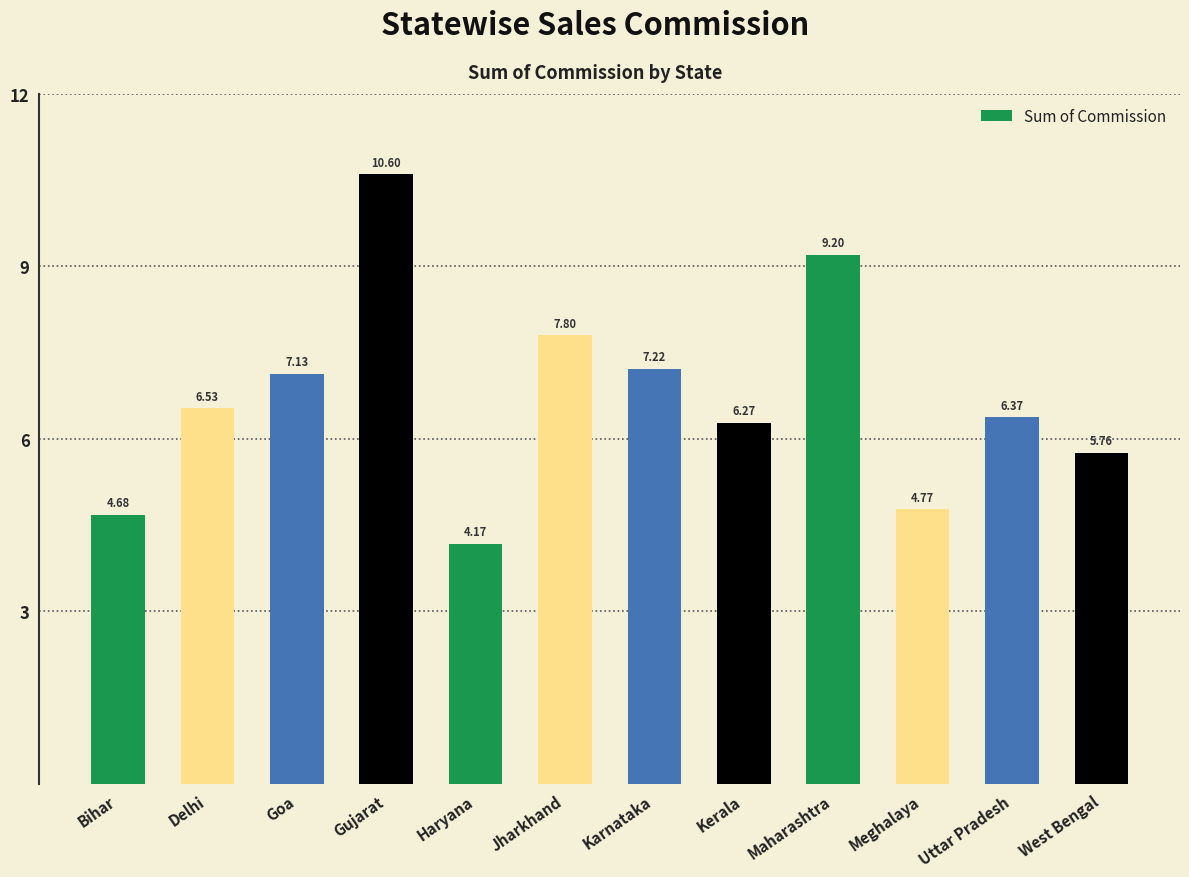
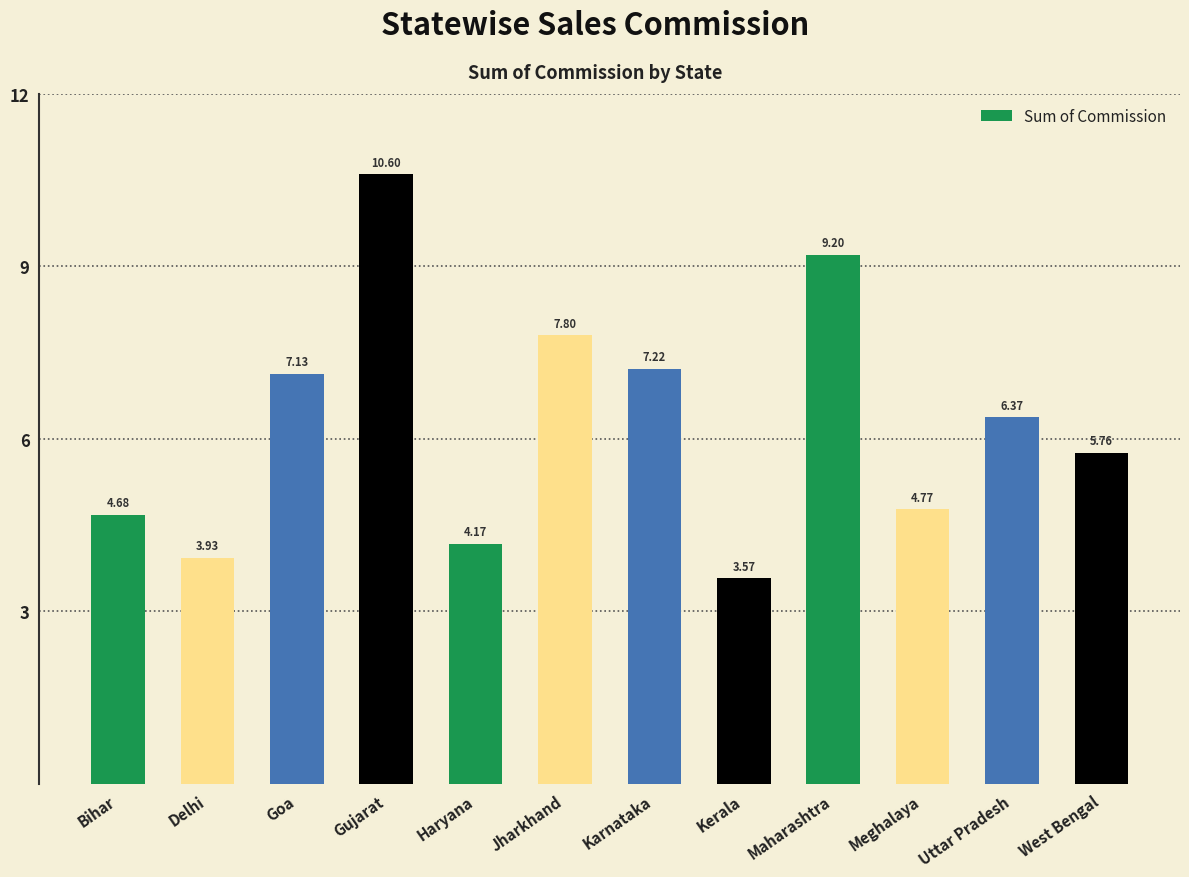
  {
    "Bihar": 4.68,
-   "Delhi": 6.53,
+   "Delhi": 3.93,
    "Goa": 7.13,
    "Gujarat": 10.60,
    "Haryana": 4.17,
    "Jharkhand": 7.80,
    "Karnataka": 7.22,
-   "Kerala": 6.27,
+   "Kerala": 3.57,
    "Maharashtra": 9.20,
    "Meghalaya": 4.77,
    "Uttar Pradesh": 6.37,
    "West Bengal": 5.76
  }
